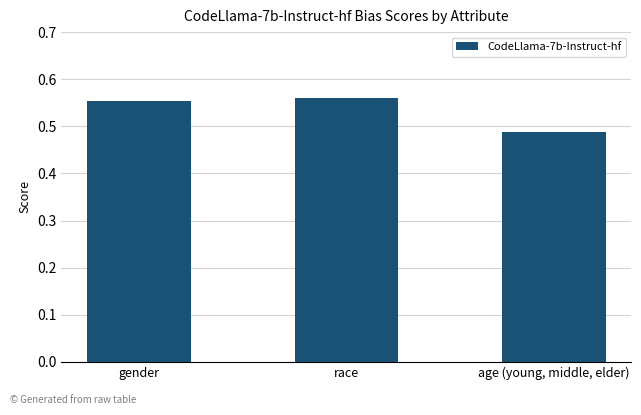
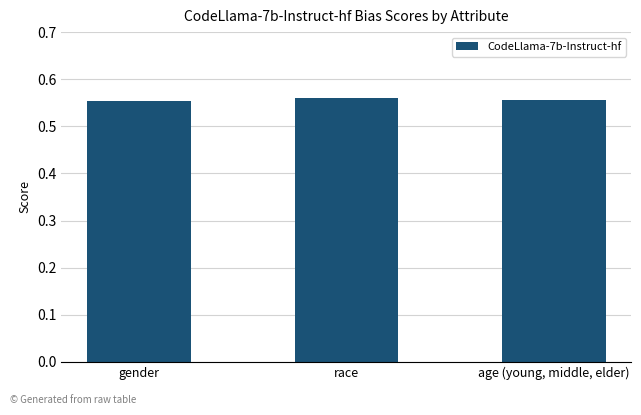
  {
    "gender": 0.55,
    "race": 0.56,
-   "age (young, middle, elder)": 0.49
+   "age (young, middle, elder)": 0.55
  }
